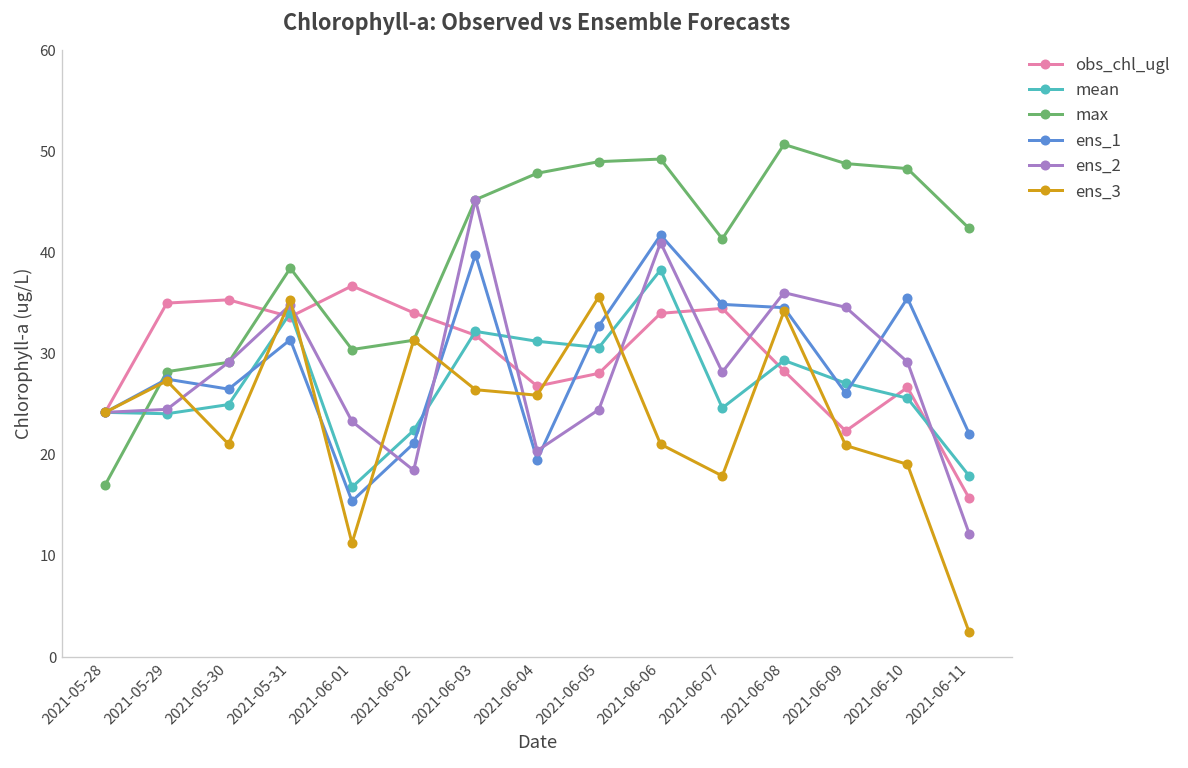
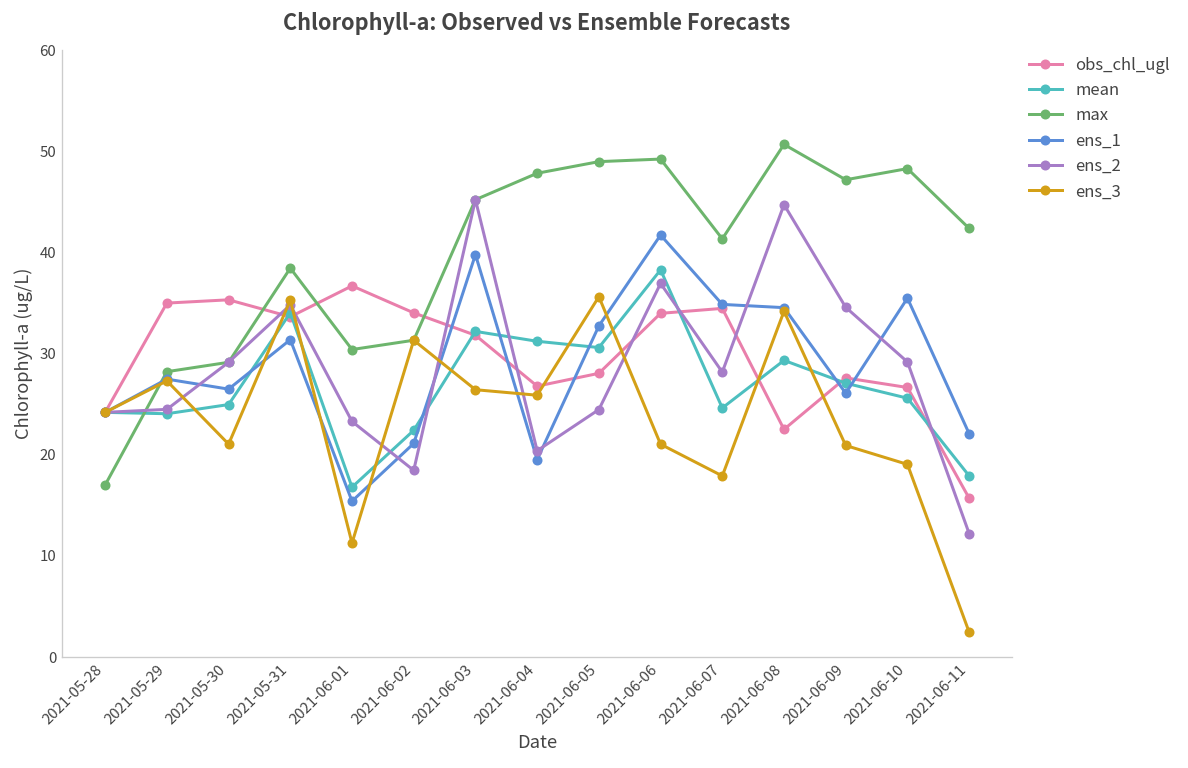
  {
    "obs_chl_ugl": {
      "2021-05-29": 35,
      "2021-05-30": 35,
      "2021-05-31": 34,
      "2021-06-01": 37,
      "2021-06-02": 34,
      "2021-06-03": 32,
      "2021-06-04": 27,
      "2021-06-05": 28,
      "2021-06-06": 34,
      "2021-06-07": 34,
-     "2021-06-08": 28,
-     "2021-06-09": 22,
+     "2021-06-08": 23,
+     "2021-06-09": 28,
      "2021-06-10": 27,
      "2021-06-11": 16
    },
    "max": {
      "2021-05-28": 17,
      "2021-05-29": 28,
      "2021-05-31": 38,
      "2021-06-01": 30,
      "2021-06-04": 48,
      "2021-06-05": 49,
      "2021-06-06": 49,
      "2021-06-07": 41,
      "2021-06-08": 51,
-     "2021-06-09": 49,
+     "2021-06-09": 47,
      "2021-06-10": 48,
      "2021-06-11": 42
    },
    "ens_2": {
      "2021-05-29": 24,
      "2021-05-31": 35,
      "2021-06-01": 23,
      "2021-06-02": 18,
      "2021-06-04": 20,
      "2021-06-05": 24,
-     "2021-06-06": 41,
+     "2021-06-06": 37,
      "2021-06-07": 28,
-     "2021-06-08": 36,
+     "2021-06-08": 45,
      "2021-06-09": 35,
      "2021-06-10": 29,
      "2021-06-11": 12
    },
    "ens_3": {
      "2021-05-30": 21,
      "2021-05-31": 35,
      "2021-06-01": 11,
      "2021-06-03": 26,
      "2021-06-04": 26,
      "2021-06-05": 36,
      "2021-06-06": 21,
      "2021-06-07": 18,
      "2021-06-08": 34,
      "2021-06-09": 21,
      "2021-06-10": 19,
      "2021-06-11": 2
    }
  }
